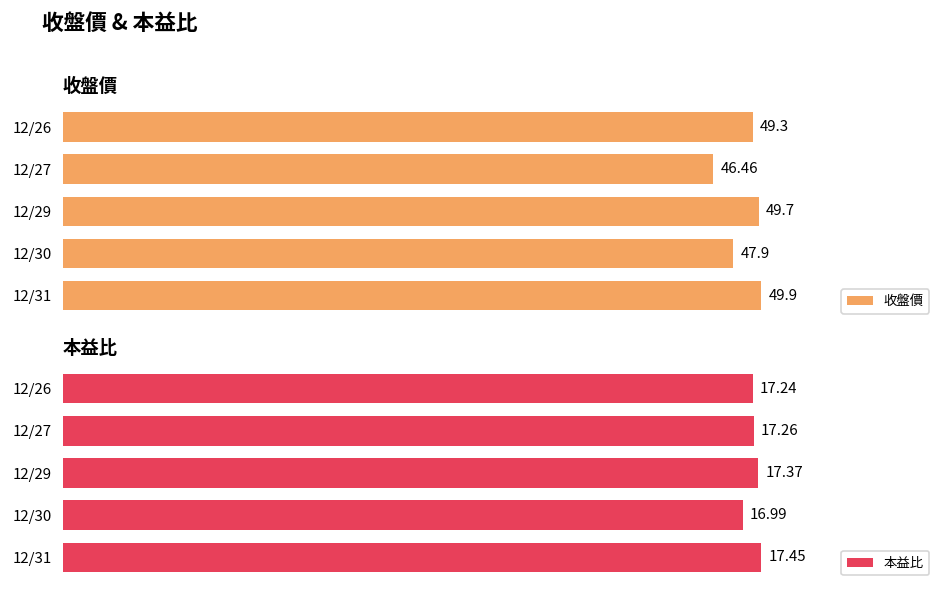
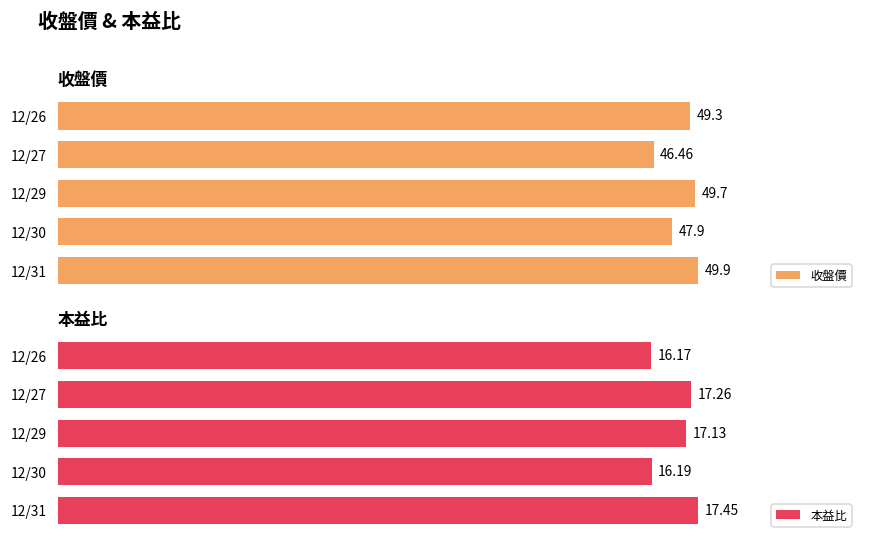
  {
    "收盤價": {
      "12/26": 49.3,
      "12/27": 46.46,
      "12/29": 49.7,
      "12/30": 47.9,
      "12/31": 49.9
    },
    "本益比": {
-     "12/26": 17.24,
+     "12/26": 16.17,
      "12/27": 17.26,
-     "12/29": 17.37,
-     "12/30": 16.99,
+     "12/29": 17.13,
+     "12/30": 16.19,
      "12/31": 17.45
    }
  }
